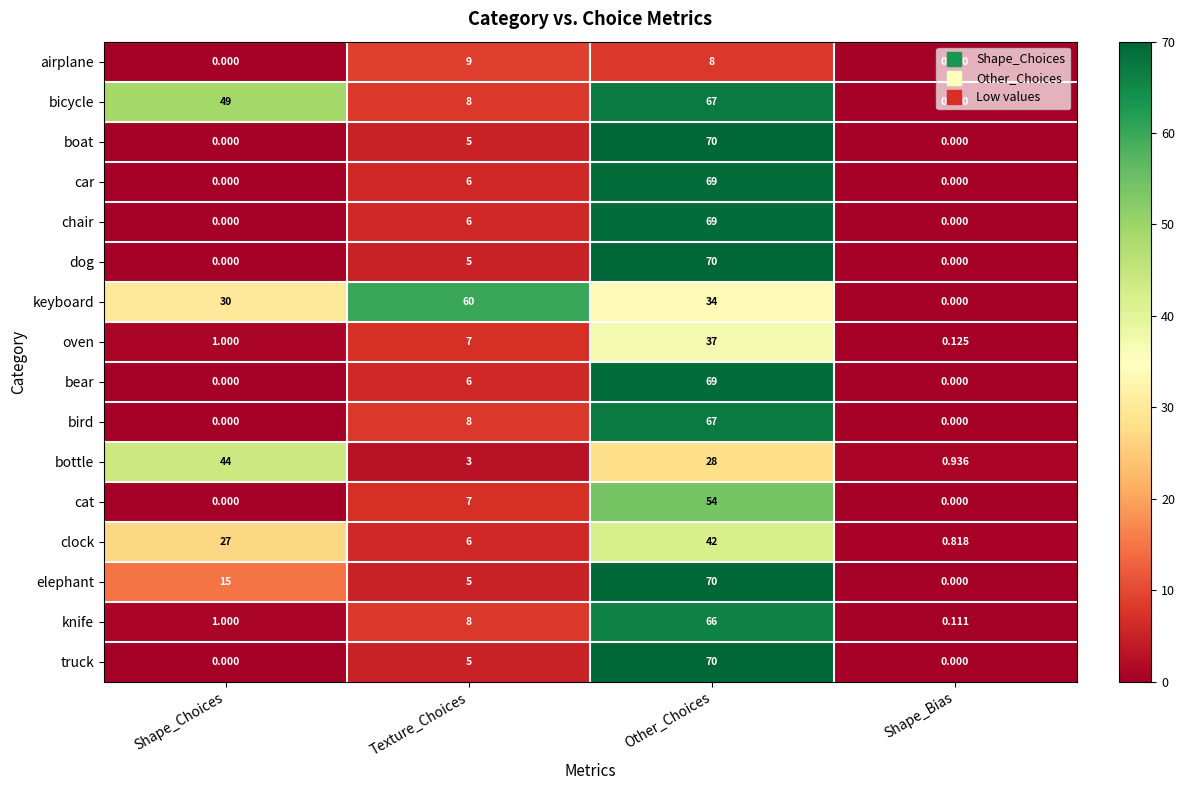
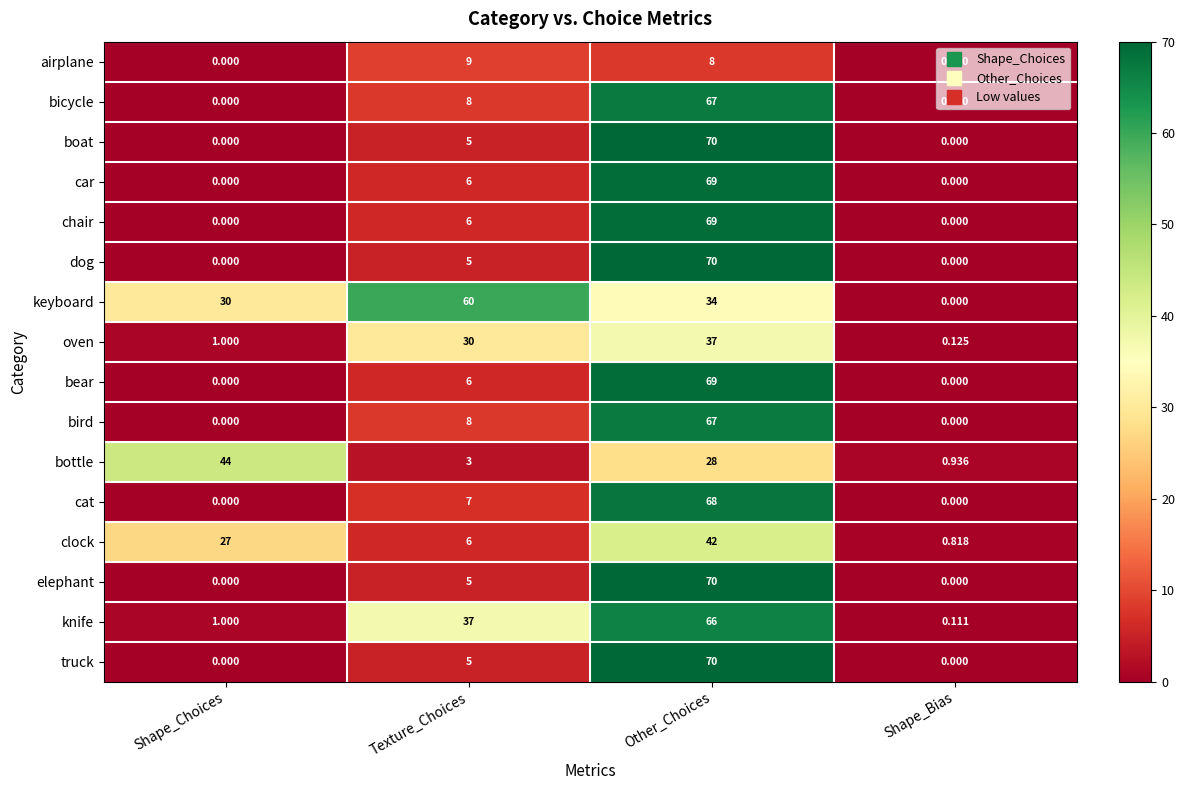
  {
    "airplane": {
      "Shape_Choices": 0.000,
      "Texture_Choices": 9,
      "Other_Choices": 8
    },
    "bicycle": {
-     "Shape_Choices": 49,
+     "Shape_Choices": 0.000,
      "Texture_Choices": 8,
      "Other_Choices": 67
    },
    "boat": {
      "Shape_Choices": 0.000,
      "Texture_Choices": 5,
      "Other_Choices": 70,
      "Shape_Bias": 0.000
    },
    "car": {
      "Shape_Choices": 0.000,
      "Texture_Choices": 6,
      "Other_Choices": 69,
      "Shape_Bias": 0.000
    },
    "chair": {
      "Shape_Choices": 0.000,
      "Texture_Choices": 6,
      "Other_Choices": 69,
      "Shape_Bias": 0.000
    },
    "dog": {
      "Shape_Choices": 0.000,
      "Texture_Choices": 5,
      "Other_Choices": 70,
      "Shape_Bias": 0.000
    },
    "keyboard": {
      "Shape_Choices": 30,
      "Texture_Choices": 60,
      "Other_Choices": 34,
      "Shape_Bias": 0.000
    },
    "oven": {
      "Shape_Choices": 1.000,
-     "Texture_Choices": 7,
+     "Texture_Choices": 30,
      "Other_Choices": 37,
      "Shape_Bias": 0.125
    },
    "bear": {
      "Shape_Choices": 0.000,
      "Texture_Choices": 6,
      "Other_Choices": 69,
      "Shape_Bias": 0.000
    },
    "bird": {
      "Shape_Choices": 0.000,
      "Texture_Choices": 8,
      "Other_Choices": 67,
      "Shape_Bias": 0.000
    },
    "bottle": {
      "Shape_Choices": 44,
      "Texture_Choices": 3,
      "Other_Choices": 28,
      "Shape_Bias": 0.936
    },
    "cat": {
      "Shape_Choices": 0.000,
      "Texture_Choices": 7,
-     "Other_Choices": 54,
+     "Other_Choices": 68,
      "Shape_Bias": 0.000
    },
    "clock": {
      "Shape_Choices": 27,
      "Texture_Choices": 6,
      "Other_Choices": 42,
      "Shape_Bias": 0.818
    },
    "elephant": {
-     "Shape_Choices": 15,
+     "Shape_Choices": 0.000,
      "Texture_Choices": 5,
      "Other_Choices": 70,
      "Shape_Bias": 0.000
    },
    "knife": {
      "Shape_Choices": 1.000,
-     "Texture_Choices": 8,
+     "Texture_Choices": 37,
      "Other_Choices": 66,
      "Shape_Bias": 0.111
    },
    "truck": {
      "Shape_Choices": 0.000,
      "Texture_Choices": 5,
      "Other_Choices": 70,
      "Shape_Bias": 0.000
    }
  }
